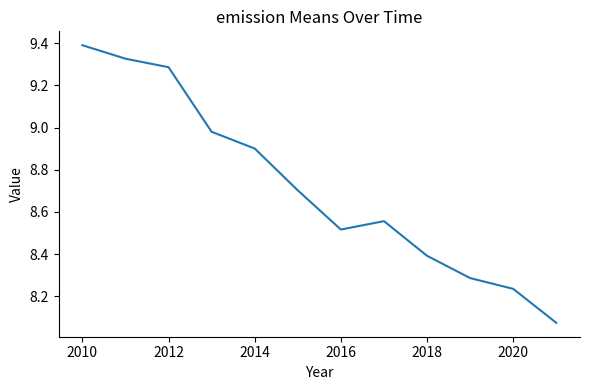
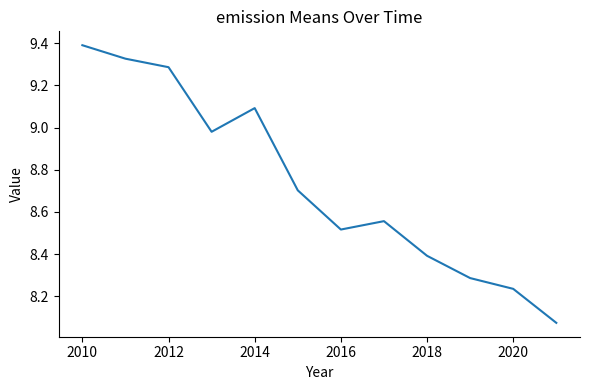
  {
    "2010": 9.39,
    "2012": 9.29,
-   "2014": 8.90,
+   "2014": 9.09,
    "2016": 8.52,
    "2018": 8.39,
    "2020": 8.23
  }
